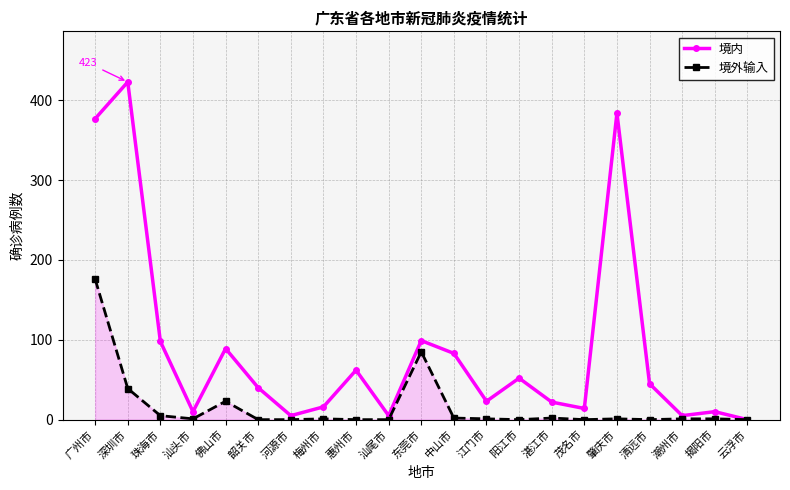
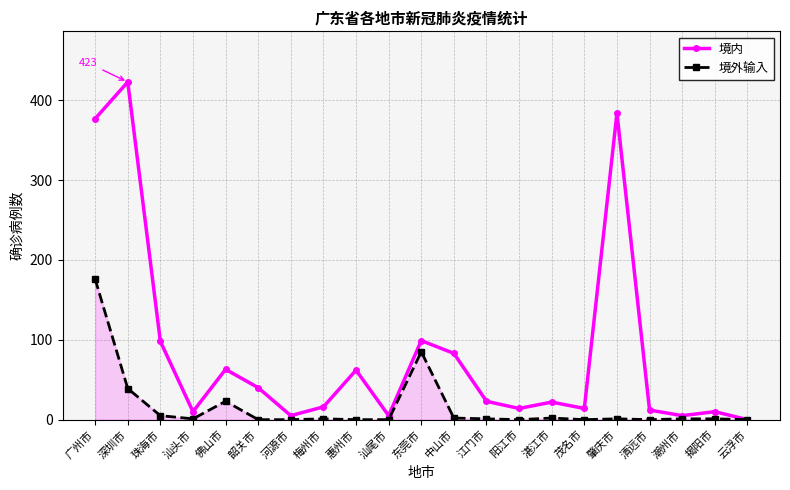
  {
    "境内": {
      "广州市": 380,
      "珠海市": 100,
      "汕头市": 10,
-     "佛山市": 90,
+     "佛山市": 60,
      "韶关市": 40,
      "河源市": 10,
      "梅州市": 20,
      "惠州市": 60,
      "汕尾市": 10,
      "东莞市": 100,
      "中山市": 80,
      "江门市": 20,
-     "阳江市": 50,
+     "阳江市": 10,
      "湛江市": 20,
      "茂名市": 10,
      "肇庆市": 380,
-     "清远市": 50,
+     "清远市": 10,
      "潮州市": 10,
      "揭阳市": 10
    },
    "境外输入": {
      "广州市": 180,
      "深圳市": 40,
      "珠海市": 10,
      "汕头市": 0,
      "佛山市": 20,
      "韶关市": 0,
      "河源市": 0,
      "梅州市": 0,
      "惠州市": 0,
      "汕尾市": 0,
      "东莞市": 90,
      "中山市": 0,
      "江门市": 0,
      "阳江市": 0,
      "湛江市": 0,
      "茂名市": 0,
      "肇庆市": 0,
      "清远市": 0,
      "潮州市": 0,
      "揭阳市": 0
    }
  }
